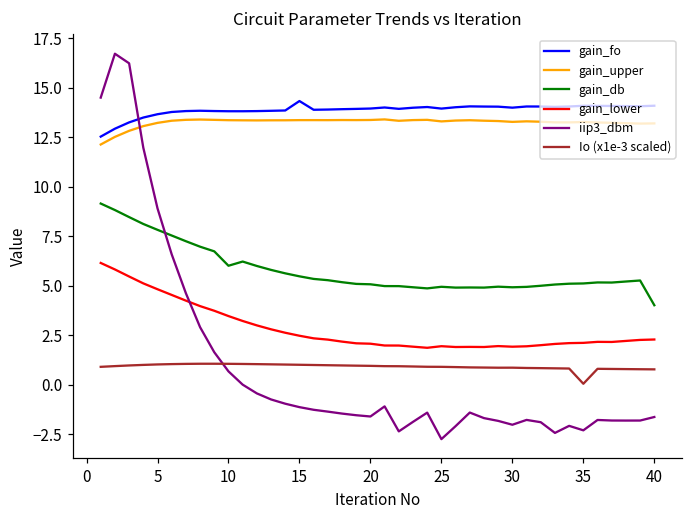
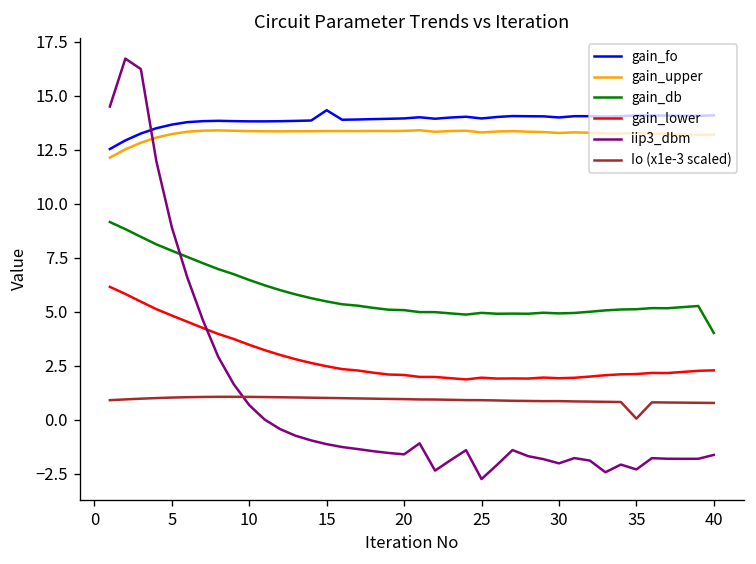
  {
    "gain_fo": {
      "5": 13.7,
      "10": 13.8,
      "15": 14.3,
      "20": 14.0,
      "25": 14.0,
      "30": 14.0
    },
    "gain_upper": {
      "5": 13.2,
      "10": 13.4,
      "15": 13.4,
      "20": 13.4,
      "25": 13.3,
      "30": 13.3
    },
    "gain_db": {
      "5": 7.8,
-     "10": 6.0,
+     "10": 6.5,
      "15": 5.5,
      "20": 5.1,
      "25": 5.0,
      "30": 4.9,
      "35": 5.1,
      "40": 4.0
    },
    "gain_lower": {
      "5": 4.8,
      "10": 3.5,
      "15": 2.5,
      "20": 2.1,
      "25": 2.0,
      "30": 1.9,
      "35": 2.1,
      "40": 2.3
    },
    "iip3_dbm": {
      "5": 8.9,
      "10": 0.7,
      "15": -1.1,
      "20": -1.6,
      "25": -2.7,
      "30": -2.0,
      "35": -2.3,
      "40": -1.6
    },
    "Io (x1e-3 scaled)": {
      "5": 1.0,
      "10": 1.1,
      "15": 1.0,
      "20": 1.0,
      "25": 0.9,
      "30": 0.9,
      "35": 0.1,
      "40": 0.8
    }
  }
